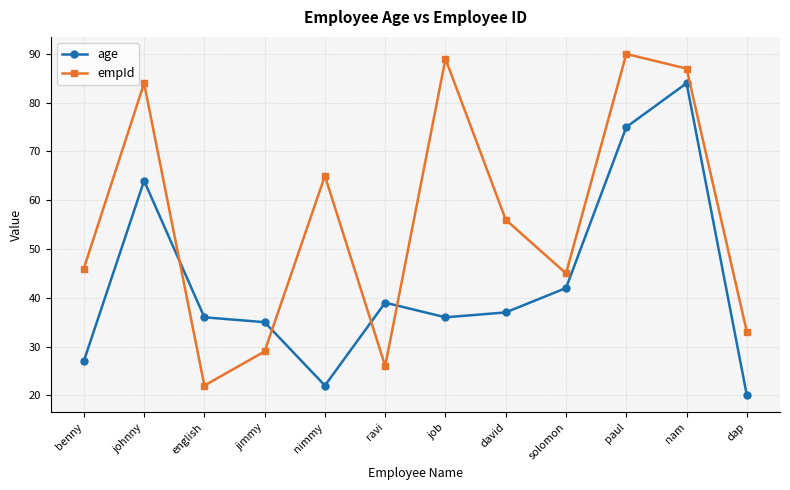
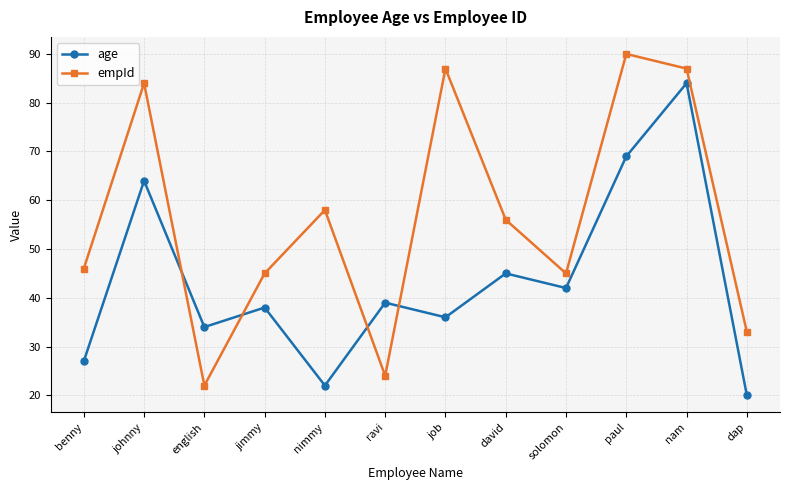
  {
    "age": {
      "benny": 27,
      "johnny": 64,
-     "english": 36,
-     "jimmy": 35,
+     "english": 34,
+     "jimmy": 38,
      "nimmy": 22,
      "ravi": 39,
      "job": 36,
-     "david": 37,
+     "david": 45,
      "solomon": 42,
-     "paul": 75,
+     "paul": 69,
      "nam": 84,
      "dap": 20
    },
    "empId": {
      "benny": 46,
      "johnny": 84,
      "english": 22,
-     "jimmy": 29,
-     "nimmy": 65,
-     "ravi": 26,
-     "job": 89,
+     "jimmy": 45,
+     "nimmy": 58,
+     "ravi": 24,
+     "job": 87,
      "david": 56,
      "solomon": 45,
      "paul": 90,
      "nam": 87,
      "dap": 33
    }
  }
